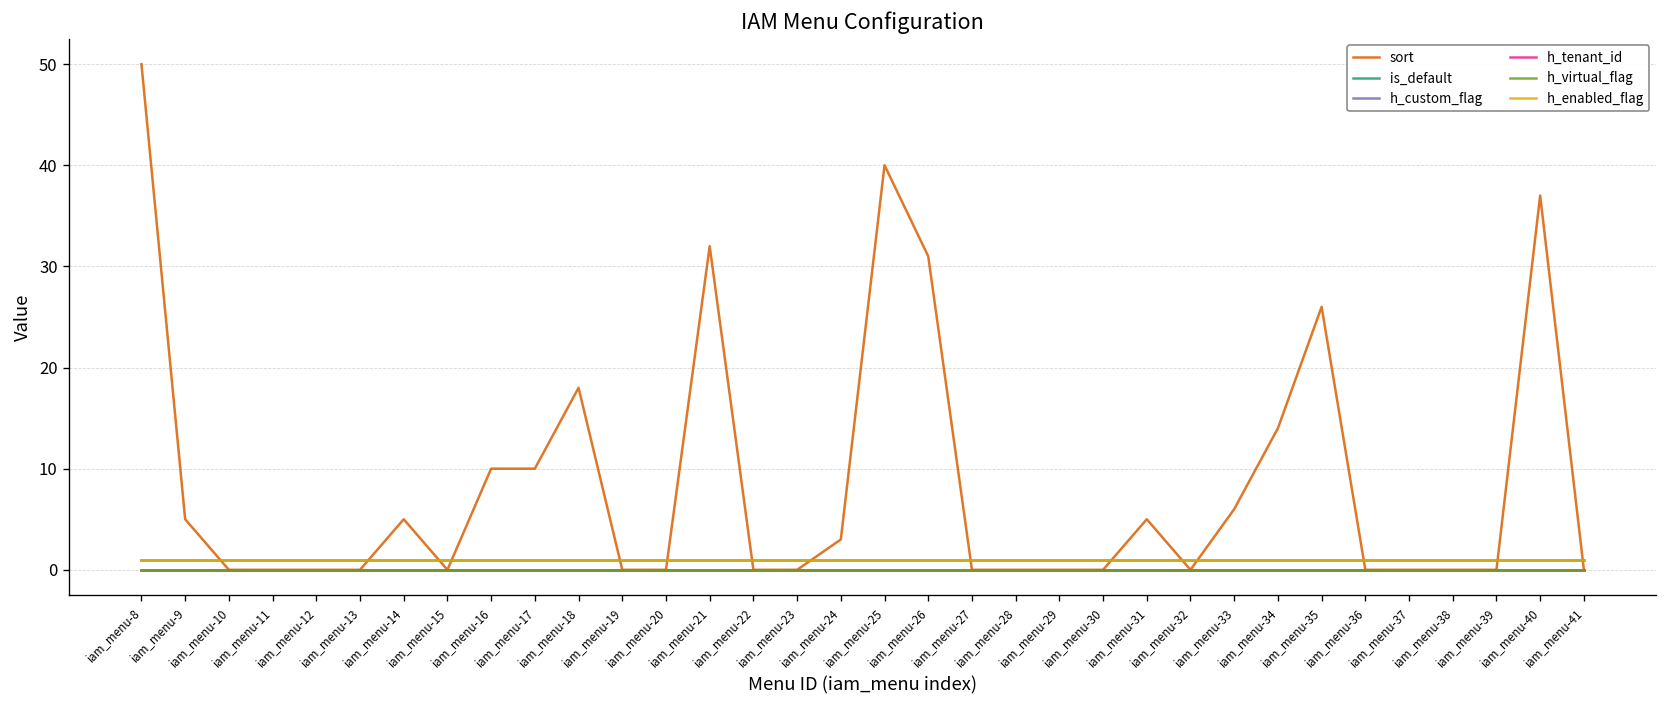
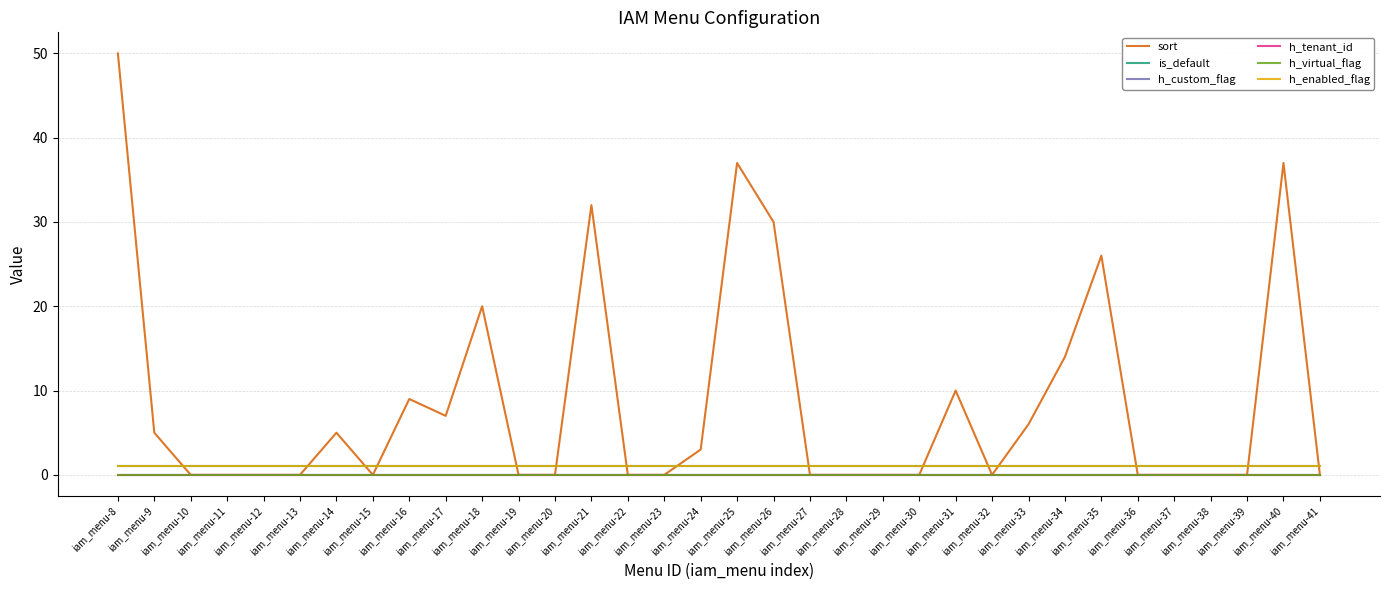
  {
    "sort": {
      "iam_menu-8": 50,
      "iam_menu-9": 5,
      "iam_menu-14": 5,
-     "iam_menu-16": 10,
-     "iam_menu-17": 10,
-     "iam_menu-18": 18,
+     "iam_menu-16": 9,
+     "iam_menu-17": 7,
+     "iam_menu-18": 20,
      "iam_menu-21": 32,
      "iam_menu-24": 3,
-     "iam_menu-25": 40,
-     "iam_menu-26": 31,
-     "iam_menu-31": 5,
+     "iam_menu-25": 37,
+     "iam_menu-26": 30,
+     "iam_menu-31": 10,
      "iam_menu-33": 6,
      "iam_menu-34": 14,
      "iam_menu-35": 26,
      "iam_menu-40": 37
    },
    "h_enabled_flag": {
      "iam_menu-8": 1,
      "iam_menu-9": 1,
      "iam_menu-10": 1,
      "iam_menu-11": 1,
      "iam_menu-12": 1,
      "iam_menu-13": 1,
      "iam_menu-14": 1,
      "iam_menu-15": 1,
      "iam_menu-16": 1,
      "iam_menu-17": 1,
      "iam_menu-18": 1,
      "iam_menu-19": 1,
      "iam_menu-20": 1,
      "iam_menu-21": 1,
      "iam_menu-22": 1,
      "iam_menu-23": 1,
      "iam_menu-24": 1,
      "iam_menu-25": 1,
      "iam_menu-26": 1,
      "iam_menu-27": 1,
      "iam_menu-28": 1,
      "iam_menu-29": 1,
      "iam_menu-30": 1,
      "iam_menu-31": 1,
      "iam_menu-32": 1,
      "iam_menu-33": 1,
      "iam_menu-34": 1,
      "iam_menu-35": 1,
      "iam_menu-36": 1,
      "iam_menu-37": 1,
      "iam_menu-38": 1,
      "iam_menu-39": 1,
      "iam_menu-40": 1,
      "iam_menu-41": 1
    },
    "h_virtual_flag": {
      "iam_menu-8": 0,
      "iam_menu-9": 0,
      "iam_menu-14": 0,
      "iam_menu-16": 0,
      "iam_menu-17": 0,
      "iam_menu-18": 0,
      "iam_menu-21": 0,
      "iam_menu-24": 0,
      "iam_menu-25": 0,
      "iam_menu-26": 0,
      "iam_menu-31": 0,
      "iam_menu-33": 0,
      "iam_menu-34": 0,
      "iam_menu-35": 0,
      "iam_menu-40": 0
    }
  }
